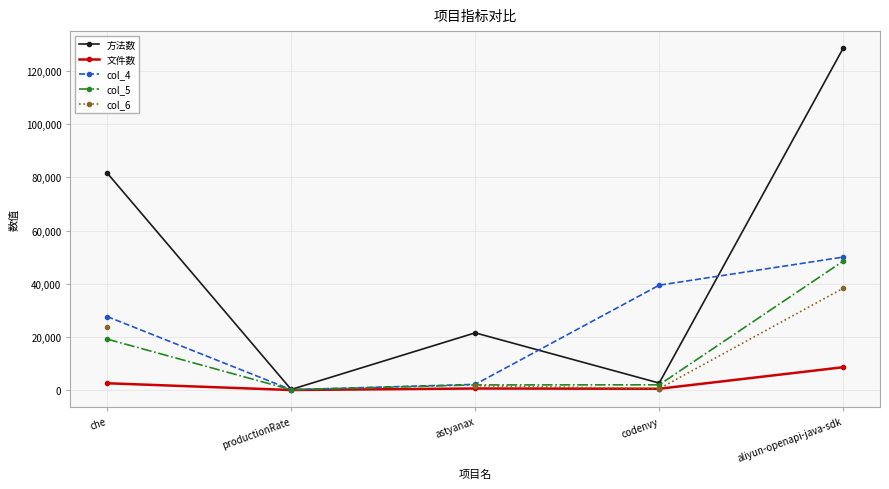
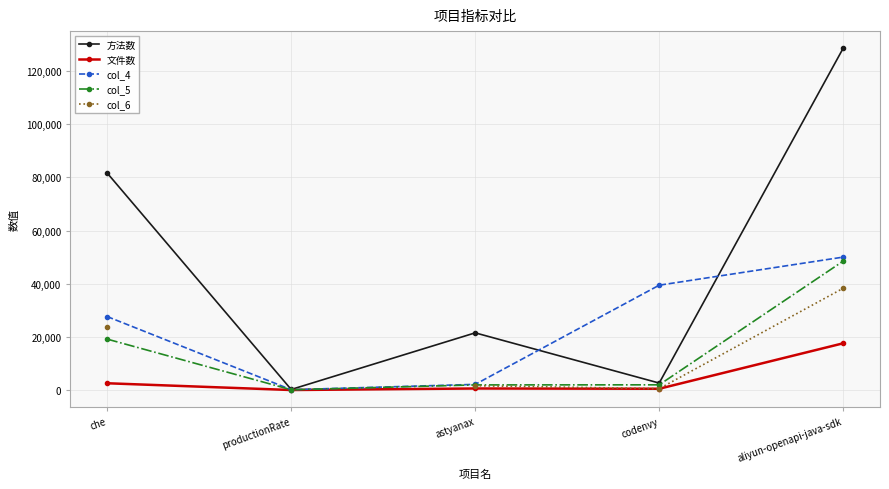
  {
    "方法数": {
      "che": "82,000",
      "astyanax": "22,000",
      "aliyun-openapi-java-sdk": "129,000"
    },
    "文件数": {
      "che": "3,000",
      "astyanax": "1,000",
-     "aliyun-openapi-java-sdk": "9,000"
+     "aliyun-openapi-java-sdk": "18,000"
    },
    "col_4": {
      "che": "28,000",
      "codenvy": "39,000",
      "aliyun-openapi-java-sdk": "50,000"
    },
    "col_5": {
      "che": "19,000",
      "aliyun-openapi-java-sdk": "49,000"
    },
    "col_6": {
      "che": "24,000",
      "aliyun-openapi-java-sdk": "38,000"
    }
  }
